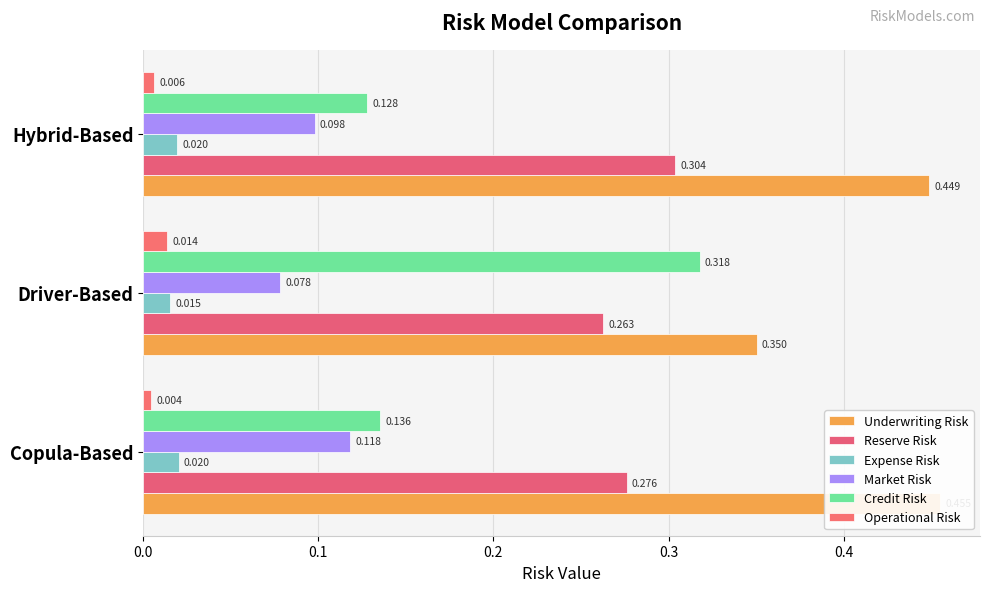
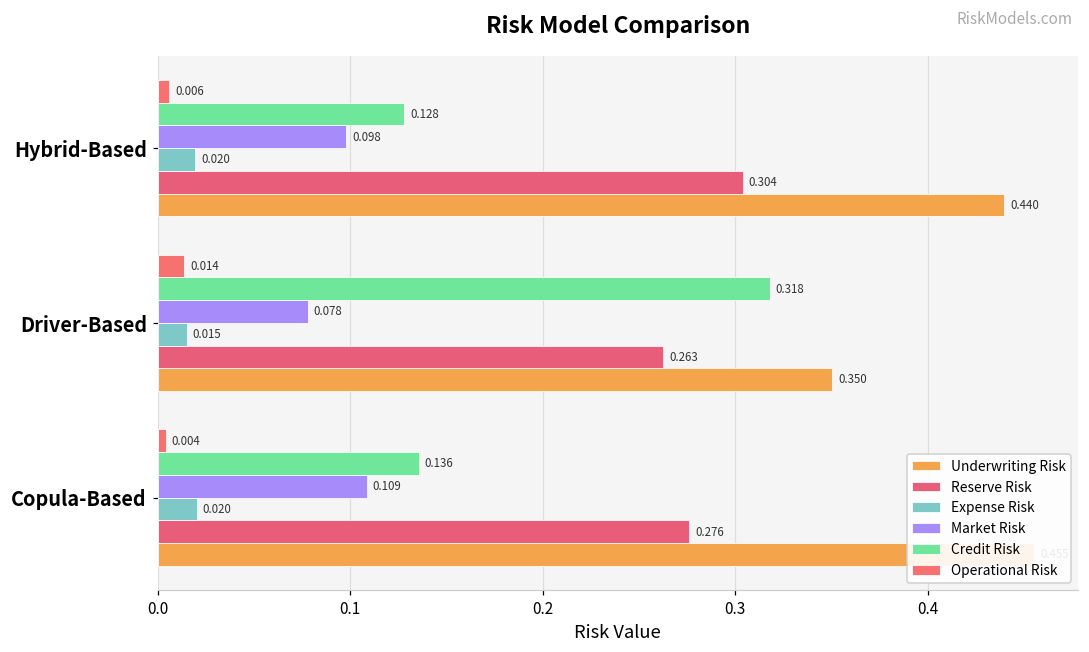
  {
    "Underwriting Risk": {
-     "Hybrid-Based": 0.449,
+     "Hybrid-Based": 0.440,
      "Driver-Based": 0.350
    },
    "Market Risk": {
      "Hybrid-Based": 0.098,
      "Driver-Based": 0.078,
-     "Copula-Based": 0.118
+     "Copula-Based": 0.109
    }
  }
